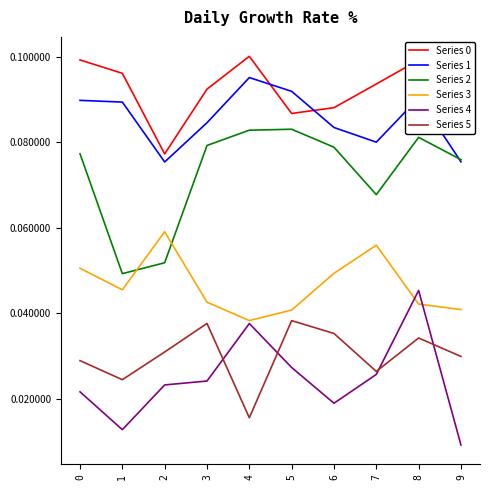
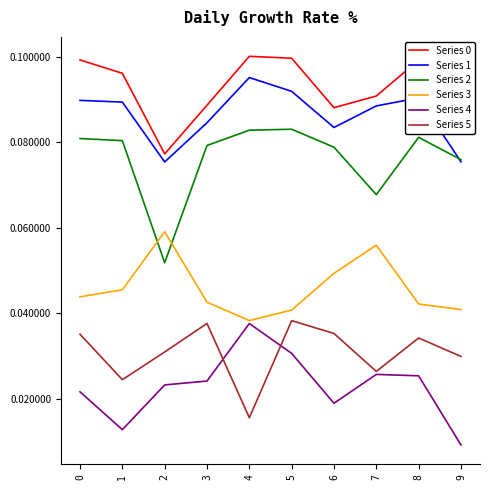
  {
    "Series 0": {
      "0": 0.099,
      "1": 0.096,
      "2": 0.077,
-     "3": 0.092,
+     "3": 0.089,
      "4": 0.100,
-     "5": 0.087,
+     "5": 0.100,
      "6": 0.088,
-     "7": 0.094
+     "7": 0.091
    },
    "Series 1": {
      "0": 0.090,
      "1": 0.089,
      "2": 0.075,
      "3": 0.085,
      "4": 0.095,
      "5": 0.092,
      "6": 0.083,
-     "7": 0.080
+     "7": 0.088
    },
    "Series 2": {
-     "0": 0.077,
-     "1": 0.049,
+     "0": 0.081,
+     "1": 0.080,
      "2": 0.052,
      "3": 0.079,
      "4": 0.083,
      "5": 0.083,
      "6": 0.079,
      "7": 0.068,
      "8": 0.081
    },
    "Series 3": {
-     "0": 0.050,
+     "0": 0.044,
      "1": 0.045,
      "2": 0.059,
      "3": 0.043,
      "4": 0.038,
      "5": 0.041,
      "6": 0.049,
      "7": 0.056,
      "8": 0.042,
      "9": 0.041
    },
    "Series 4": {
      "0": 0.022,
      "1": 0.013,
      "2": 0.023,
      "3": 0.024,
      "4": 0.038,
-     "5": 0.027,
+     "5": 0.031,
      "6": 0.019,
      "7": 0.026,
-     "8": 0.045,
+     "8": 0.025,
      "9": 0.009
    },
    "Series 5": {
-     "0": 0.029,
+     "0": 0.035,
      "1": 0.024,
      "2": 0.031,
      "3": 0.038,
      "4": 0.015,
      "5": 0.038,
      "6": 0.035,
      "7": 0.026,
      "8": 0.034,
      "9": 0.030
    }
  }
